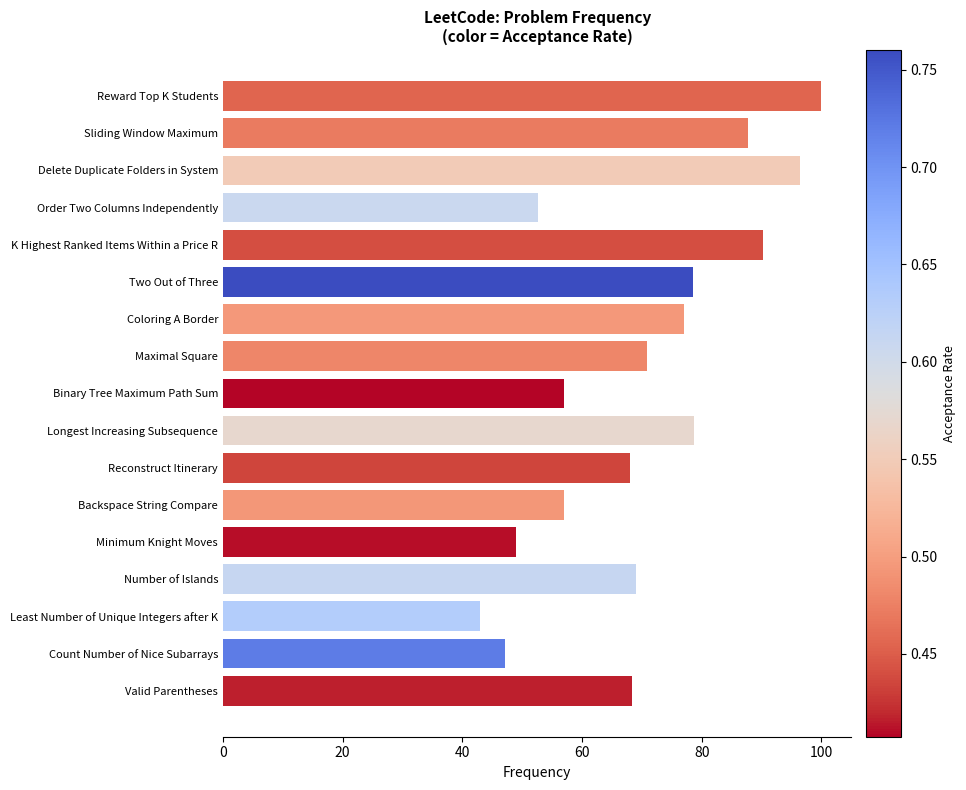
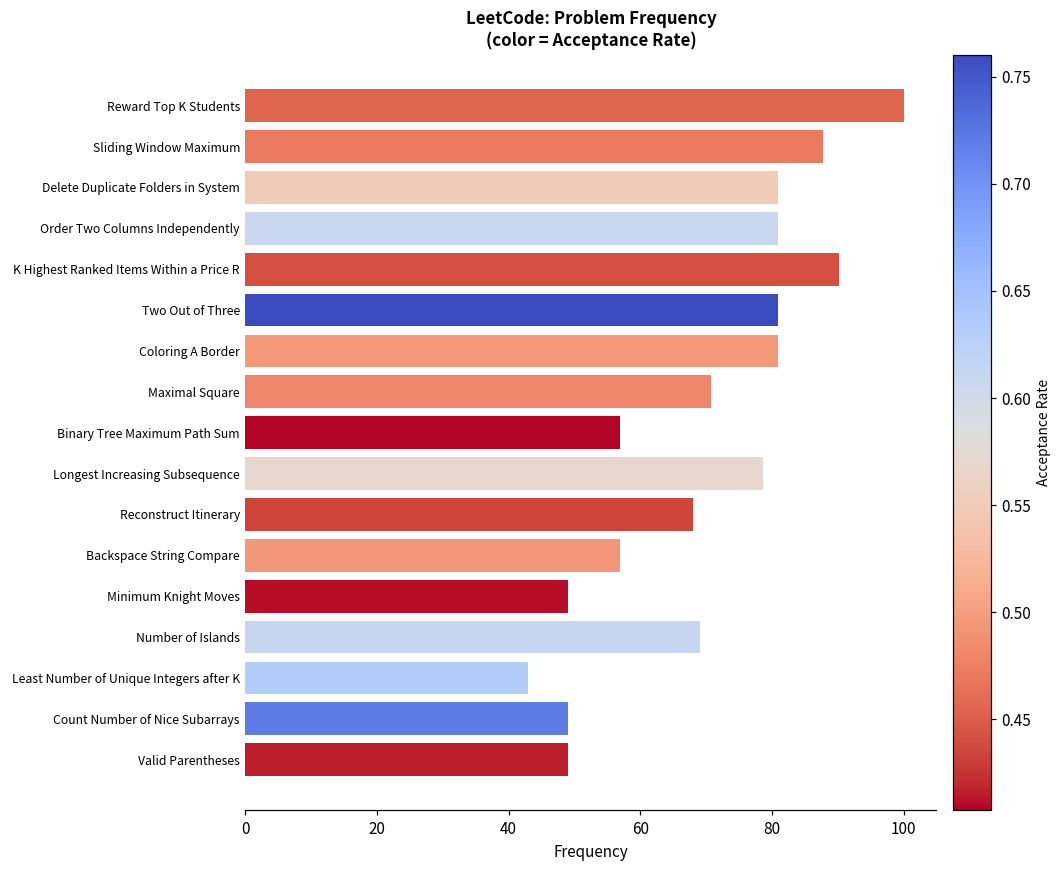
  {
    "Reward Top K Students": 100,
    "Sliding Window Maximum": 88,
-   "Delete Duplicate Folders in System": 96,
-   "Order Two Columns Independently": 53,
+   "Delete Duplicate Folders in System": 81,
+   "Order Two Columns Independently": 81,
    "K Highest Ranked Items Within a Price R": 90,
-   "Two Out of Three": 79,
-   "Coloring A Border": 77,
+   "Two Out of Three": 81,
+   "Coloring A Border": 81,
    "Maximal Square": 71,
    "Binary Tree Maximum Path Sum": 57,
    "Longest Increasing Subsequence": 79,
    "Reconstruct Itinerary": 68,
    "Backspace String Compare": 57,
    "Minimum Knight Moves": 49,
    "Number of Islands": 69,
    "Least Number of Unique Integers after K": 43,
-   "Count Number of Nice Subarrays": 47,
-   "Valid Parentheses": 68
+   "Count Number of Nice Subarrays": 49,
+   "Valid Parentheses": 49
  }
